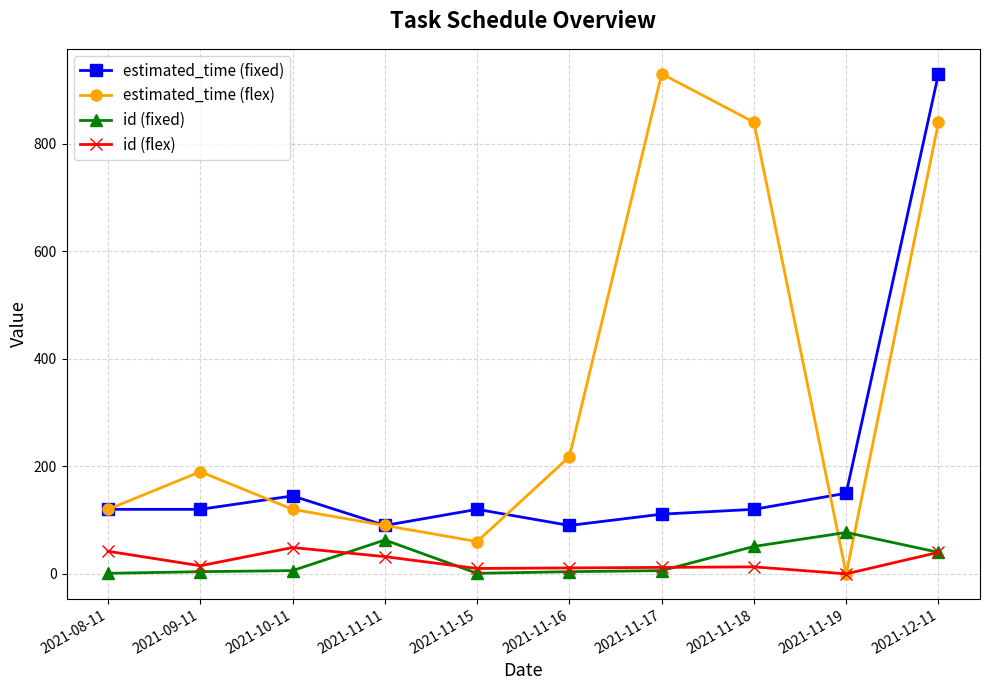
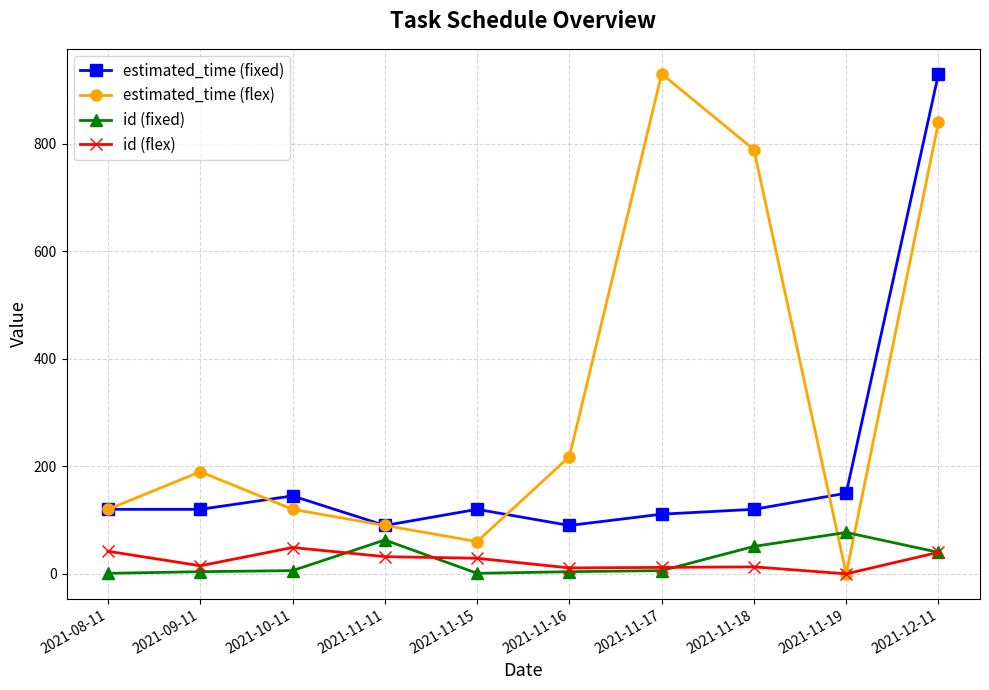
  {
    "estimated_time (fixed)": {
      "2021-09-11": 120,
      "2021-10-11": 150,
      "2021-11-15": 120,
      "2021-11-16": 90,
      "2021-11-17": 110,
      "2021-11-18": 120,
      "2021-11-19": 150,
      "2021-12-11": 930
    },
    "estimated_time (flex)": {
      "2021-09-11": 190,
      "2021-10-11": 120,
      "2021-11-15": 60,
      "2021-11-16": 220,
      "2021-11-17": 930,
-     "2021-11-18": 840,
+     "2021-11-18": 790,
      "2021-12-11": 840
    },
    "id (fixed)": {
      "2021-08-11": 0,
      "2021-09-11": 0,
      "2021-10-11": 10,
      "2021-11-11": 60,
      "2021-11-15": 0,
      "2021-11-16": 0,
      "2021-11-17": 10,
      "2021-11-18": 50,
      "2021-11-19": 80
    },
    "id (flex)": {
      "2021-08-11": 40,
      "2021-09-11": 20,
      "2021-10-11": 50,
      "2021-11-11": 30,
-     "2021-11-15": 10,
+     "2021-11-15": 30,
      "2021-11-16": 10,
      "2021-11-17": 10,
      "2021-11-18": 10
    }
  }
